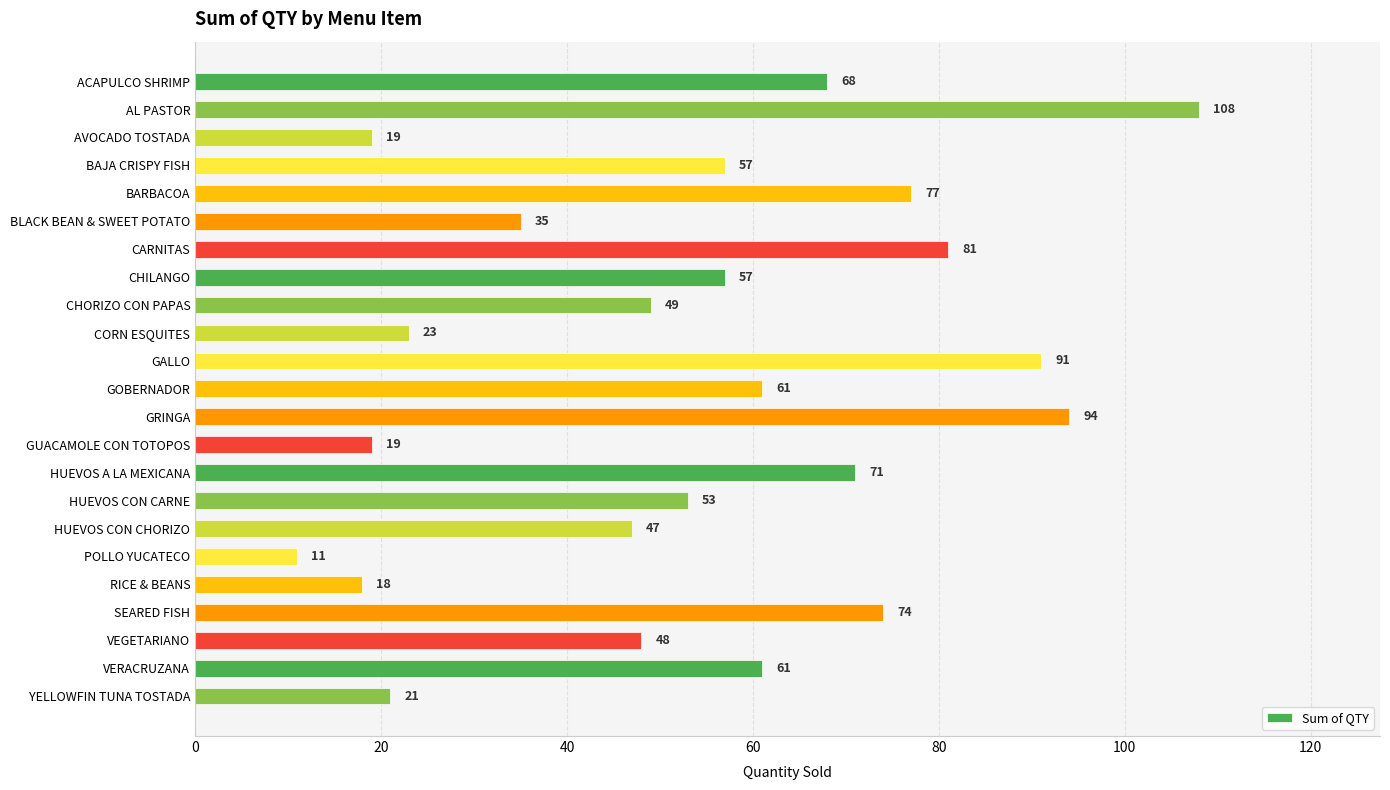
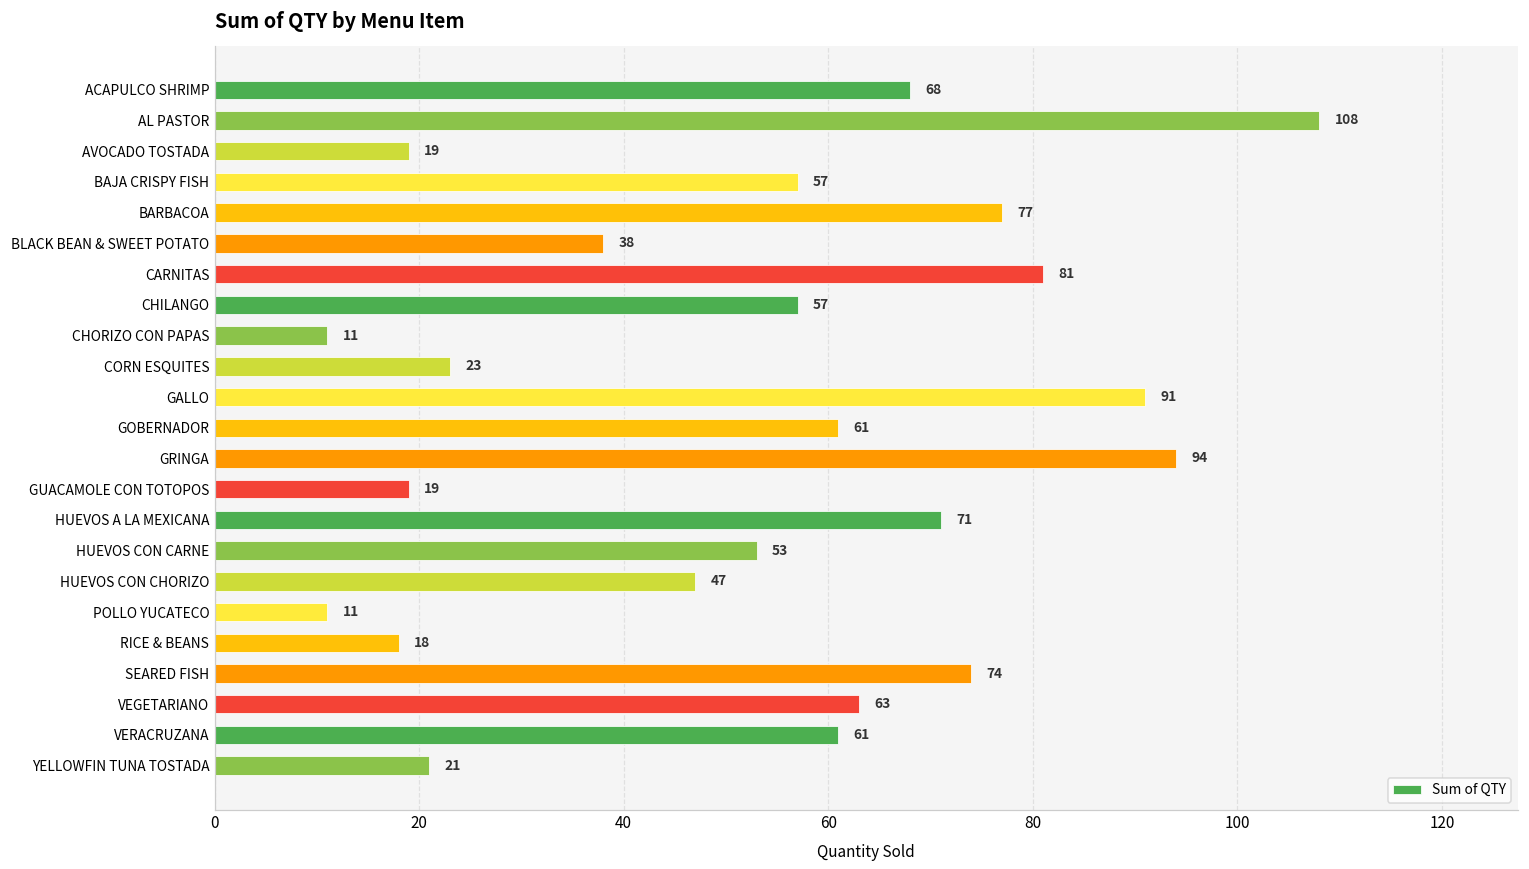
  {
    "ACAPULCO SHRIMP": 68,
    "AL PASTOR": 108,
    "AVOCADO TOSTADA": 19,
    "BAJA CRISPY FISH": 57,
    "BARBACOA": 77,
-   "BLACK BEAN & SWEET POTATO": 35,
+   "BLACK BEAN & SWEET POTATO": 38,
    "CARNITAS": 81,
    "CHILANGO": 57,
-   "CHORIZO CON PAPAS": 49,
+   "CHORIZO CON PAPAS": 11,
    "CORN ESQUITES": 23,
    "GALLO": 91,
    "GOBERNADOR": 61,
    "GRINGA": 94,
    "GUACAMOLE CON TOTOPOS": 19,
    "HUEVOS A LA MEXICANA": 71,
    "HUEVOS CON CARNE": 53,
    "HUEVOS CON CHORIZO": 47,
    "POLLO YUCATECO": 11,
    "RICE & BEANS": 18,
    "SEARED FISH": 74,
-   "VEGETARIANO": 48,
+   "VEGETARIANO": 63,
    "VERACRUZANA": 61,
    "YELLOWFIN TUNA TOSTADA": 21
  }
